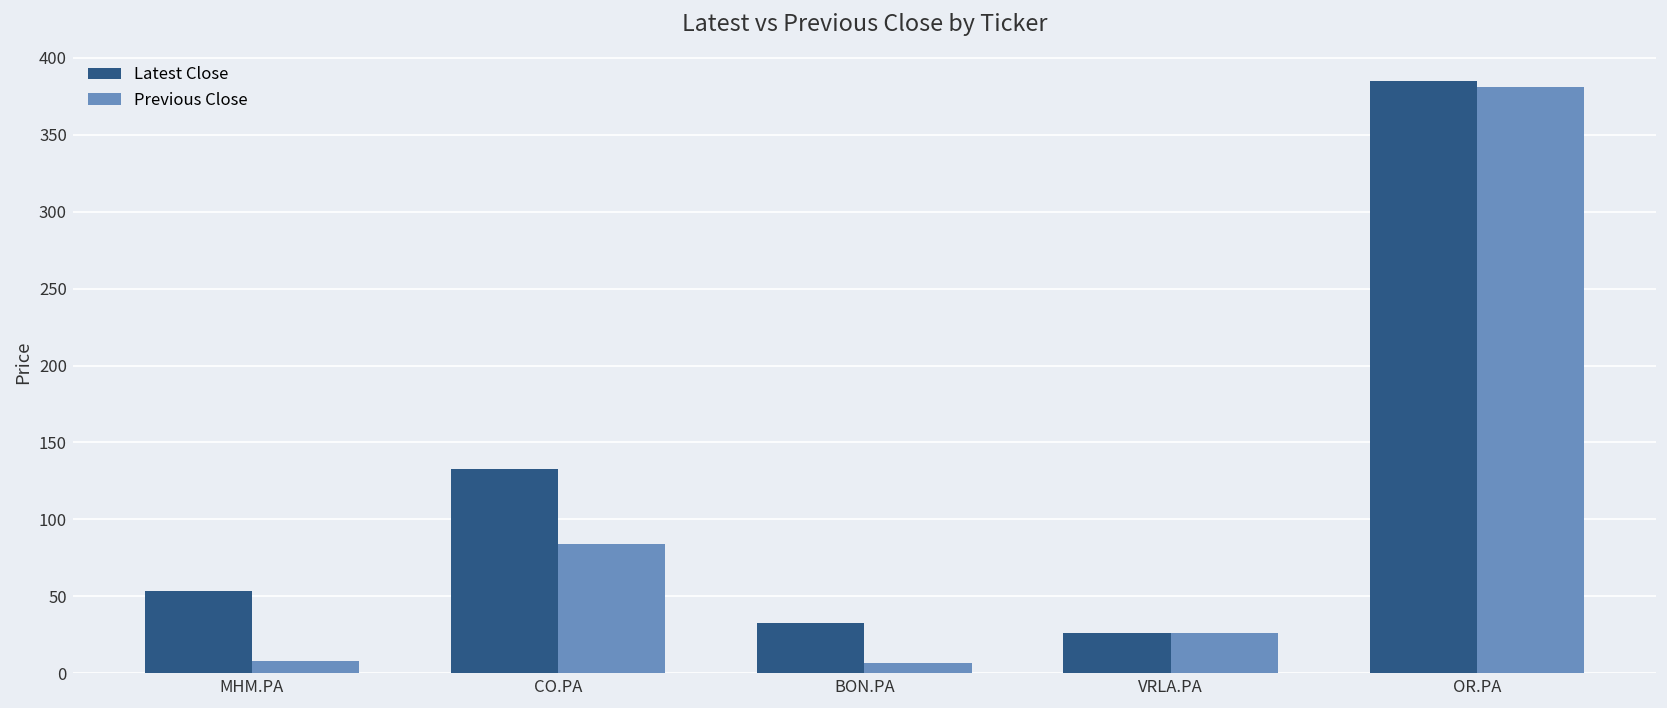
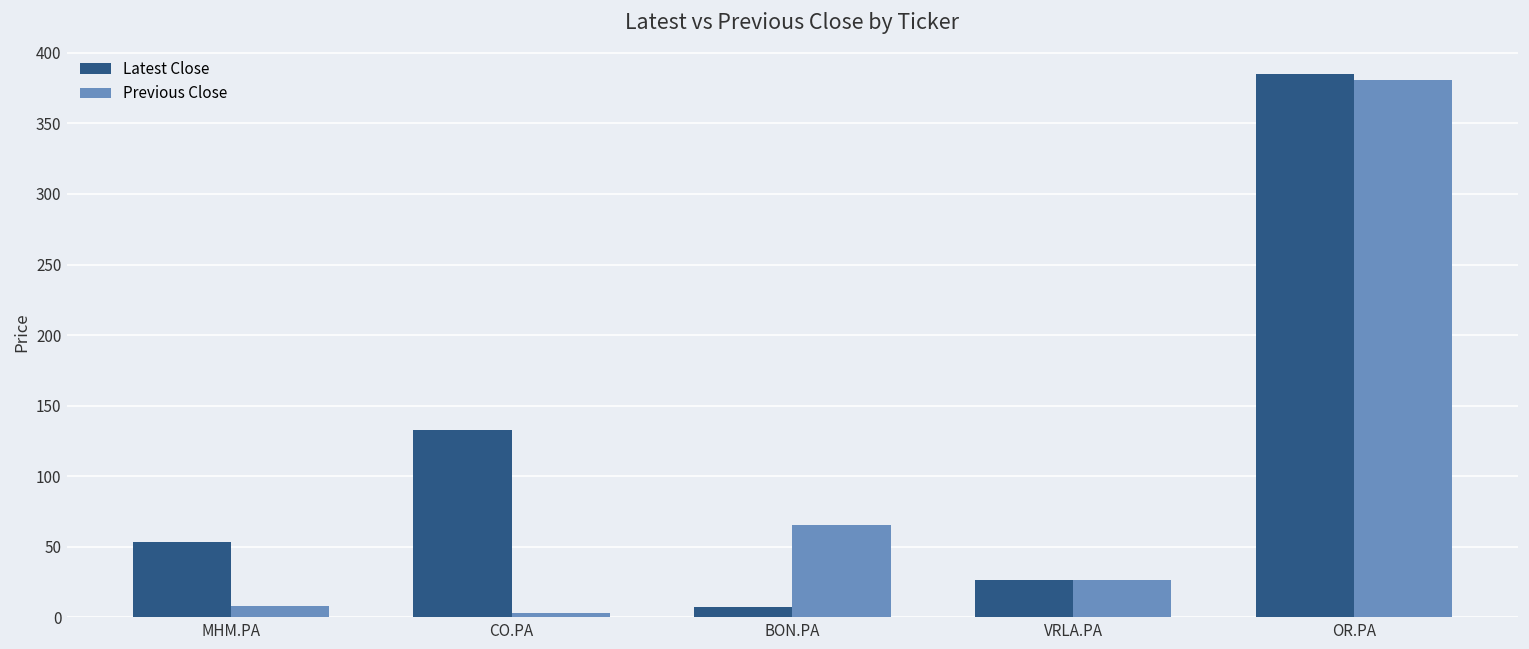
  {
    "Latest Close": {
      "MHM.PA": 53,
      "CO.PA": 133,
-     "BON.PA": 33,
+     "BON.PA": 7,
      "VRLA.PA": 26,
      "OR.PA": 385
    },
    "Previous Close": {
      "MHM.PA": 8,
-     "CO.PA": 84,
-     "BON.PA": 7,
+     "CO.PA": 3,
+     "BON.PA": 65,
      "VRLA.PA": 26,
      "OR.PA": 381
    }
  }
